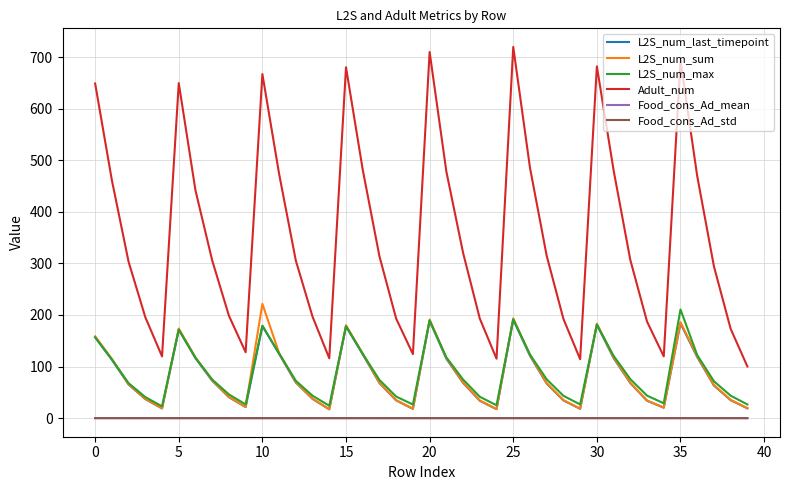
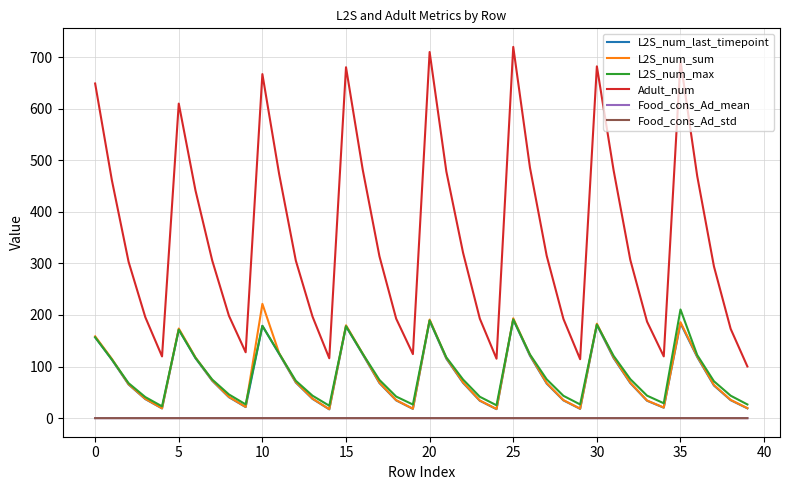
  {
    "L2S_num_sum": {
      "10": 220
    },
    "L2S_num_max": {
      "35": 210
    },
    "Adult_num": {
      "0": 650,
-     "5": 650,
+     "5": 610,
      "10": 670,
      "15": 680,
      "20": 710,
      "25": 720,
      "30": 680
    },
    "Food_cons_Ad_std": {
      "0": 0,
      "5": 0,
      "10": 0,
      "15": 0,
      "20": 0,
      "25": 0,
      "30": 0,
      "35": 0
    }
  }
